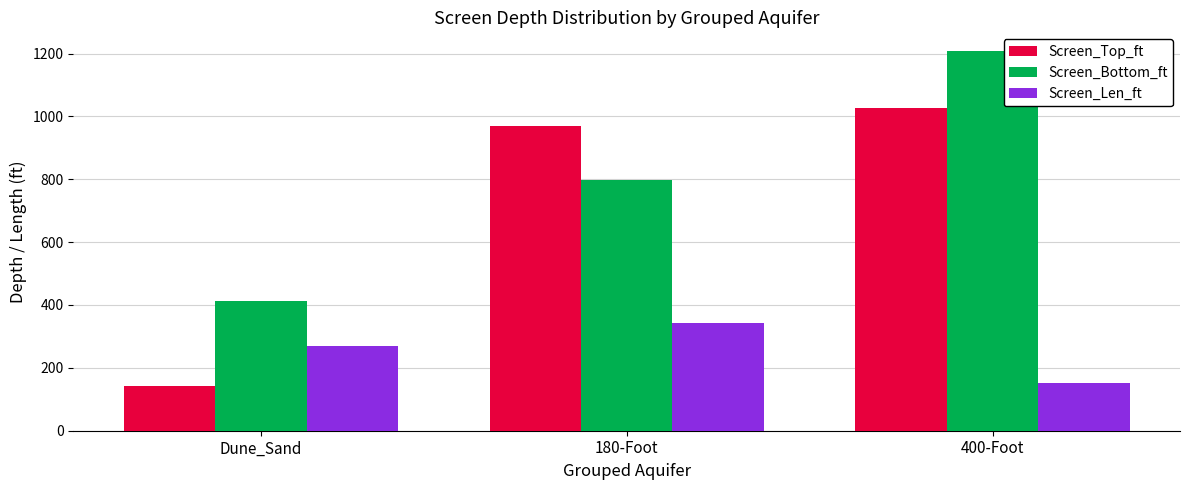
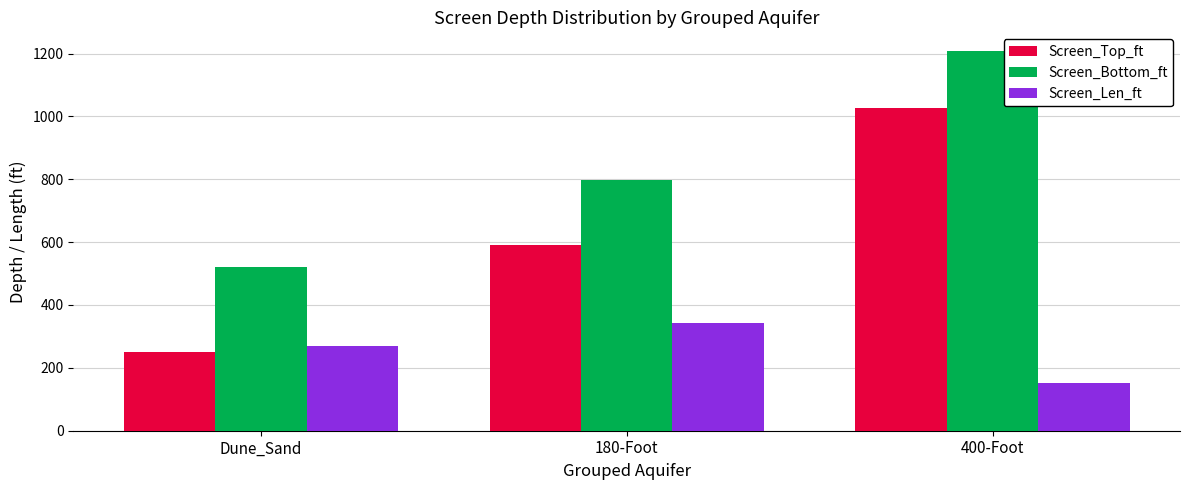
  {
    "Screen_Top_ft": {
-     "Dune_Sand": 140,
-     "180-Foot": 970,
+     "Dune_Sand": 250,
+     "180-Foot": 590,
      "400-Foot": 1030
    },
    "Screen_Bottom_ft": {
-     "Dune_Sand": 410,
+     "Dune_Sand": 520,
      "180-Foot": 800,
      "400-Foot": 1210
    },
    "Screen_Len_ft": {
      "Dune_Sand": 270,
      "180-Foot": 340,
      "400-Foot": 150
    }
  }
